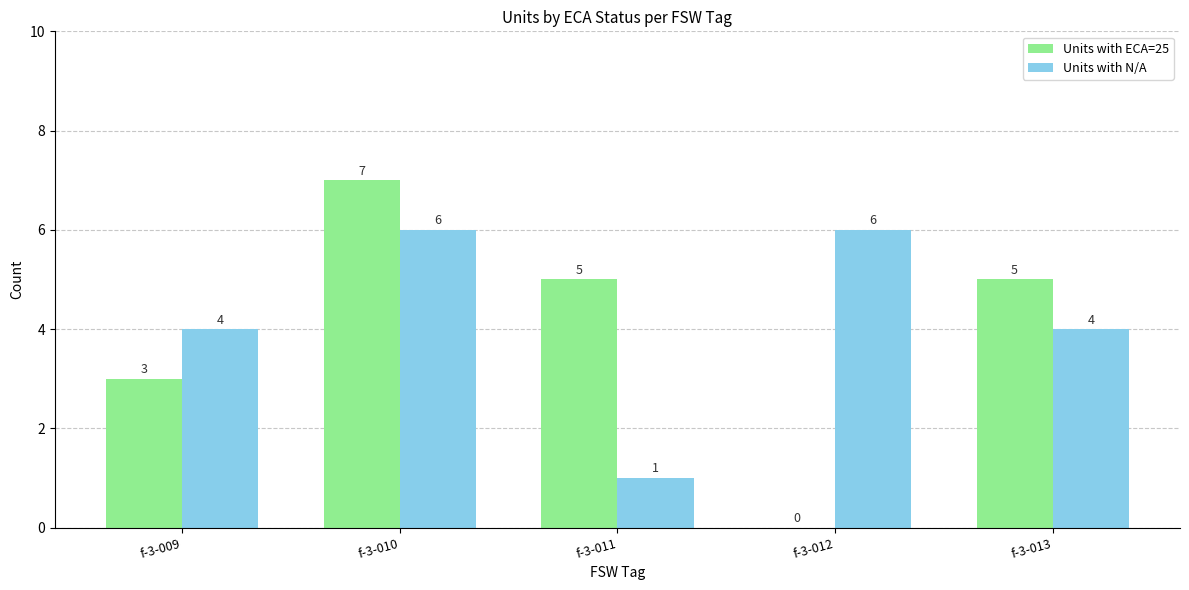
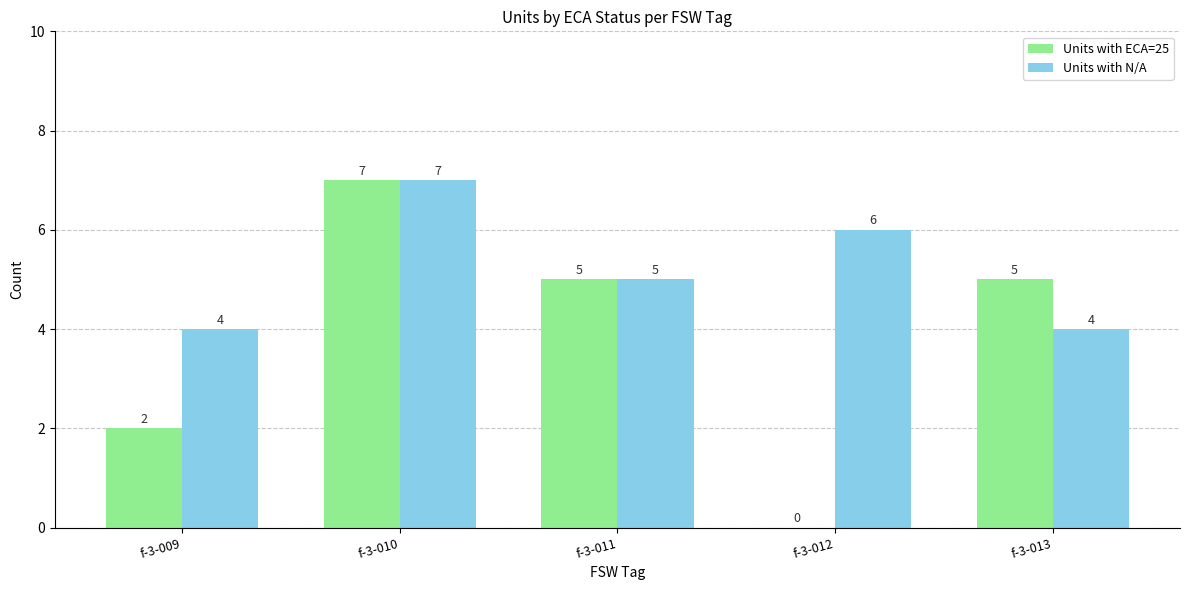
  {
    "Units with ECA=25": {
-     "f-3-009": 3,
+     "f-3-009": 2,
      "f-3-010": 7,
      "f-3-011": 5,
      "f-3-012": 0,
      "f-3-013": 5
    },
    "Units with N/A": {
      "f-3-009": 4,
-     "f-3-010": 6,
-     "f-3-011": 1,
+     "f-3-010": 7,
+     "f-3-011": 5,
      "f-3-012": 6,
      "f-3-013": 4
    }
  }
